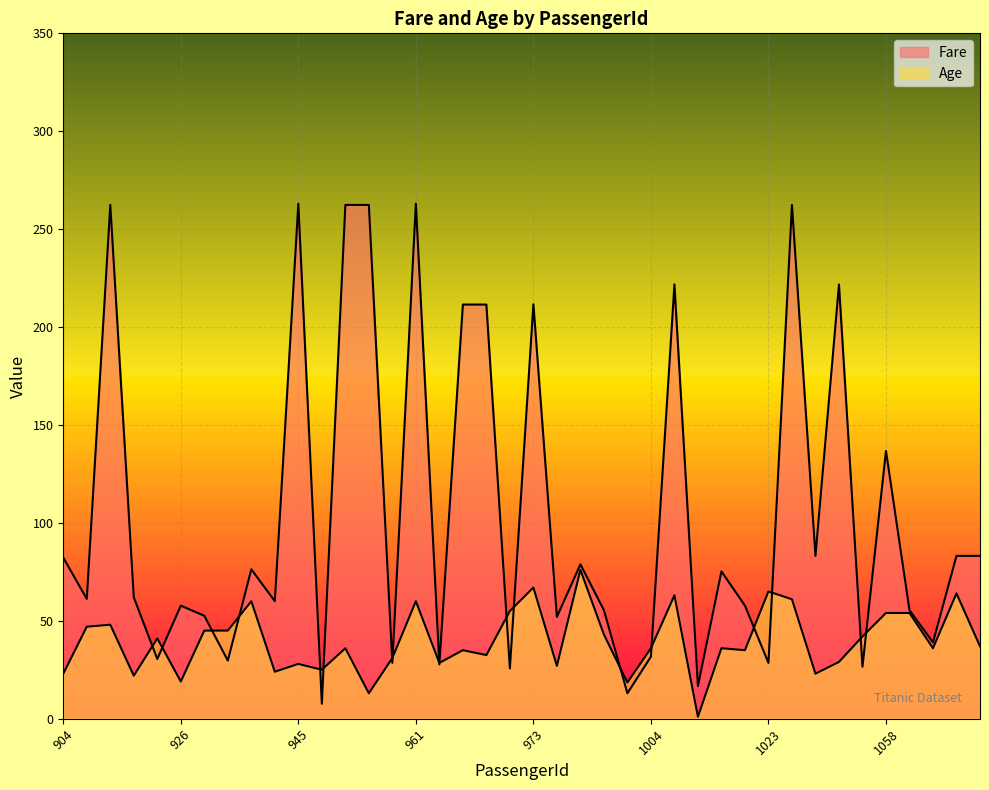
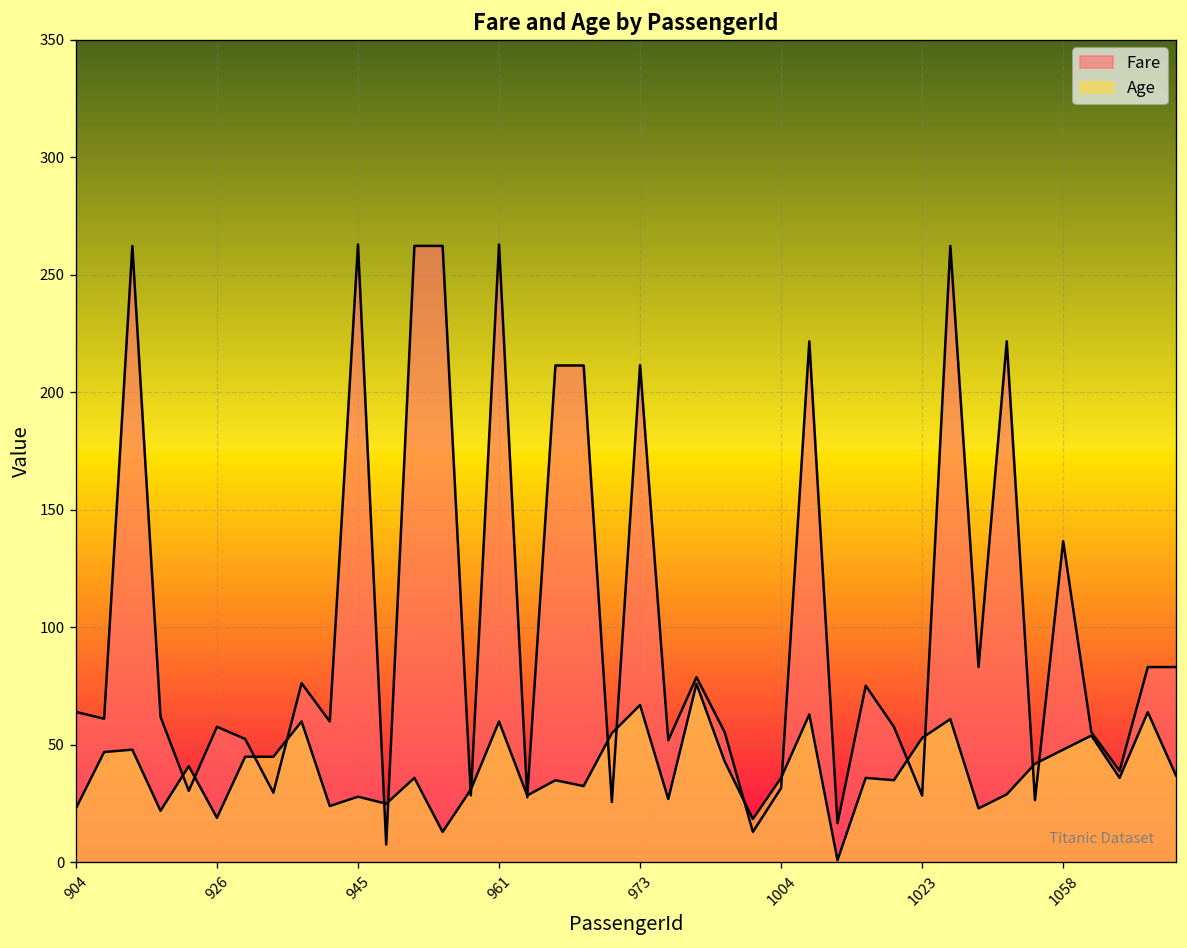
  {
    "Fare": {
-     "904": 82,
+     "904": 64,
      "926": 58,
      "945": 263,
      "961": 263,
      "973": 212,
      "1004": 32,
      "1023": 29,
      "1058": 137
    },
    "Age": {
      "904": 23,
      "926": 19,
      "945": 28,
      "961": 60,
      "973": 67,
      "1004": 36,
-     "1023": 65,
-     "1058": 54
+     "1023": 53,
+     "1058": 48
    }
  }
